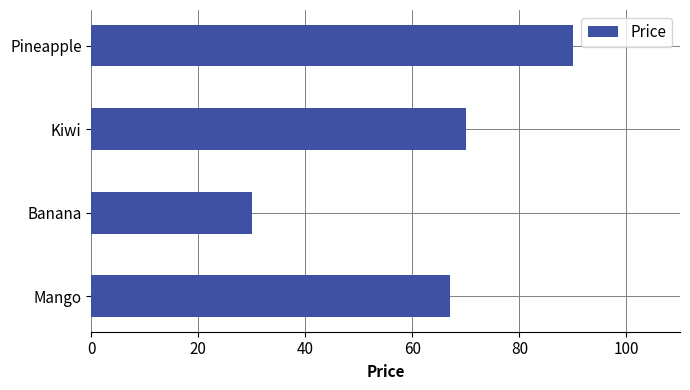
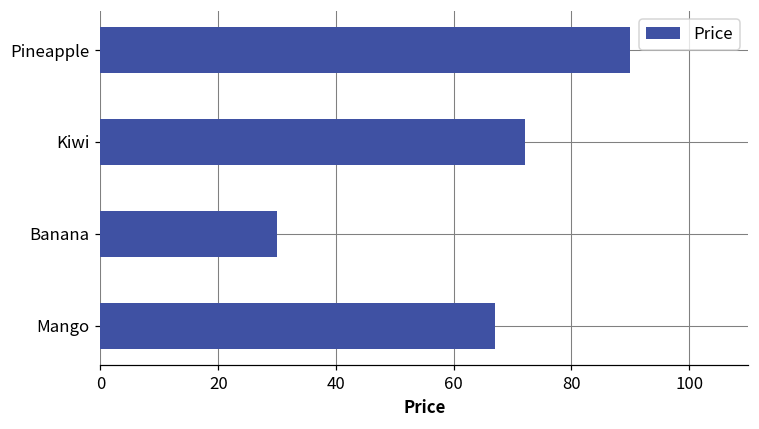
  {
    "Pineapple": 90,
-   "Kiwi": 70,
+   "Kiwi": 72,
    "Banana": 30,
    "Mango": 67
  }
